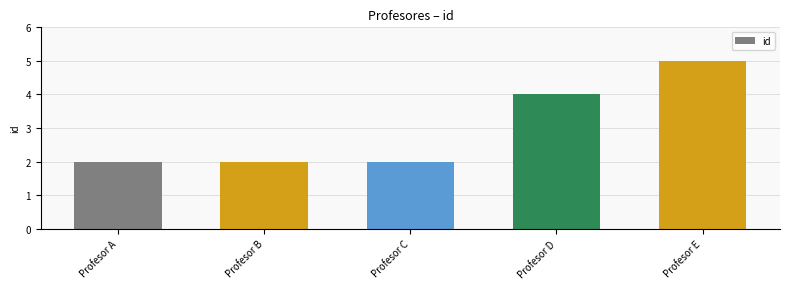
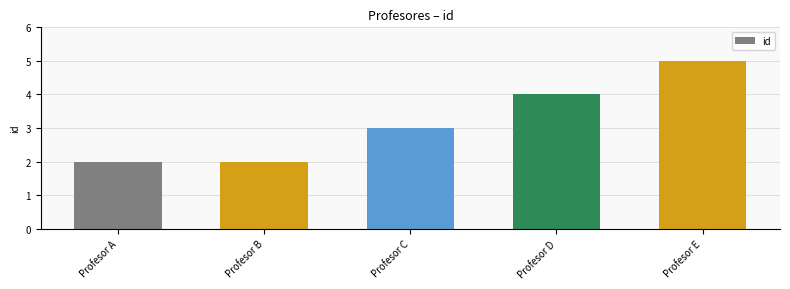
  {
    "Profesor A": 2,
    "Profesor B": 2,
-   "Profesor C": 2,
+   "Profesor C": 3,
    "Profesor D": 4,
    "Profesor E": 5
  }
